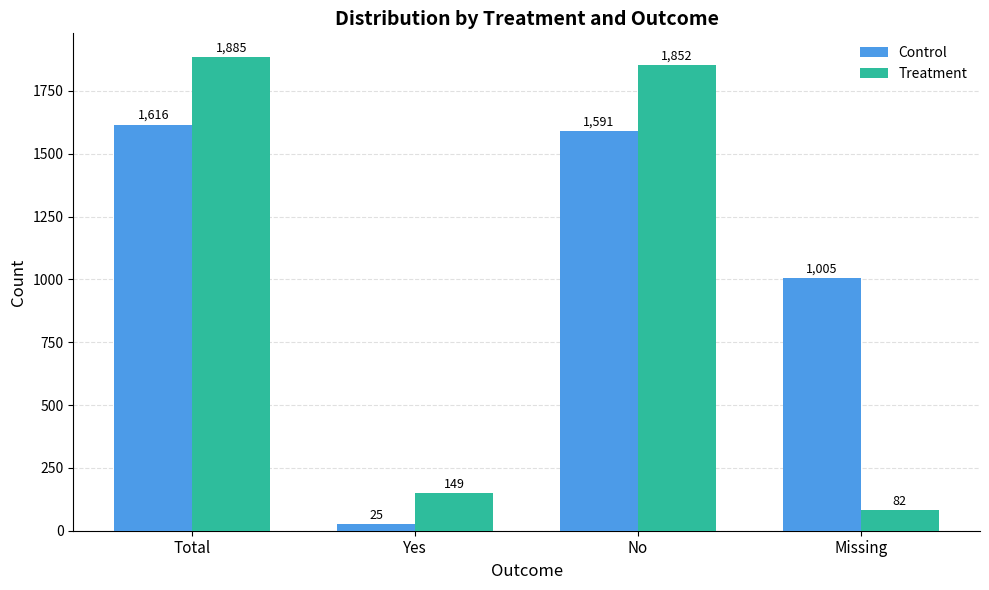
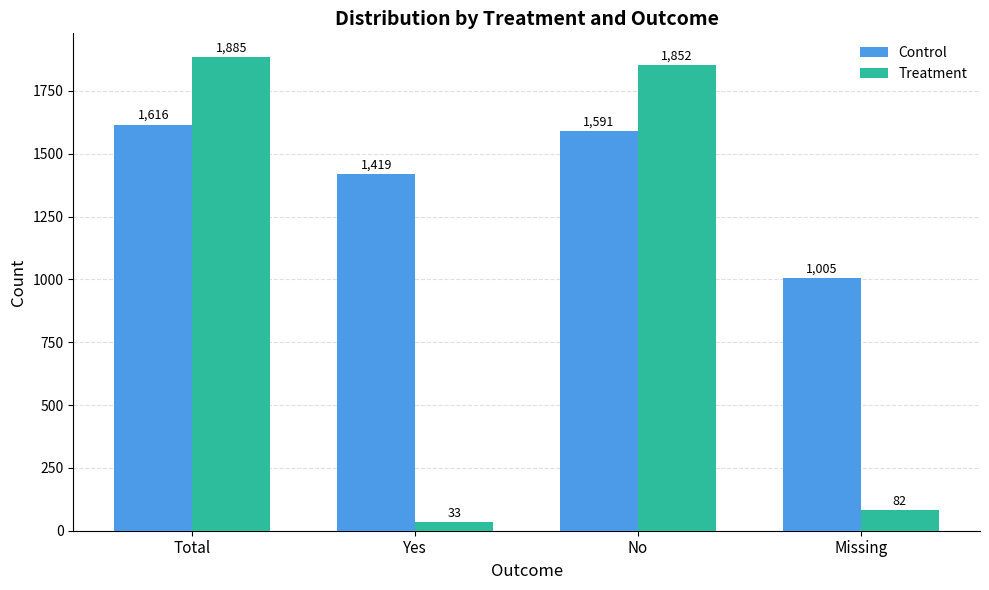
  {
    "Control": {
      "Total": "1,616",
-     "Yes": "25",
+     "Yes": "1,419",
      "No": "1,591",
      "Missing": "1,005"
    },
    "Treatment": {
      "Total": "1,885",
-     "Yes": "149",
+     "Yes": "33",
      "No": "1,852",
      "Missing": "82"
    }
  }
